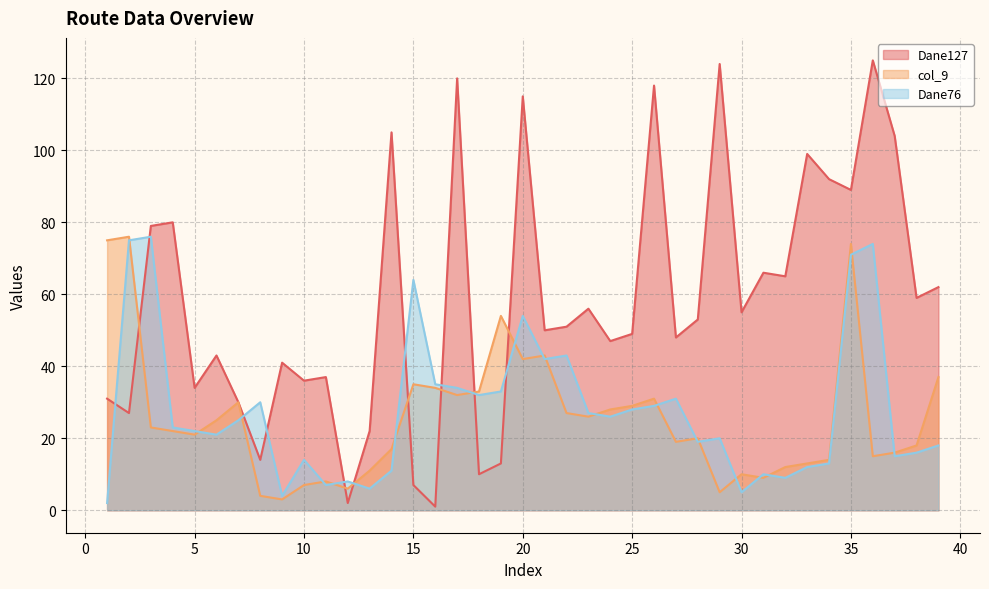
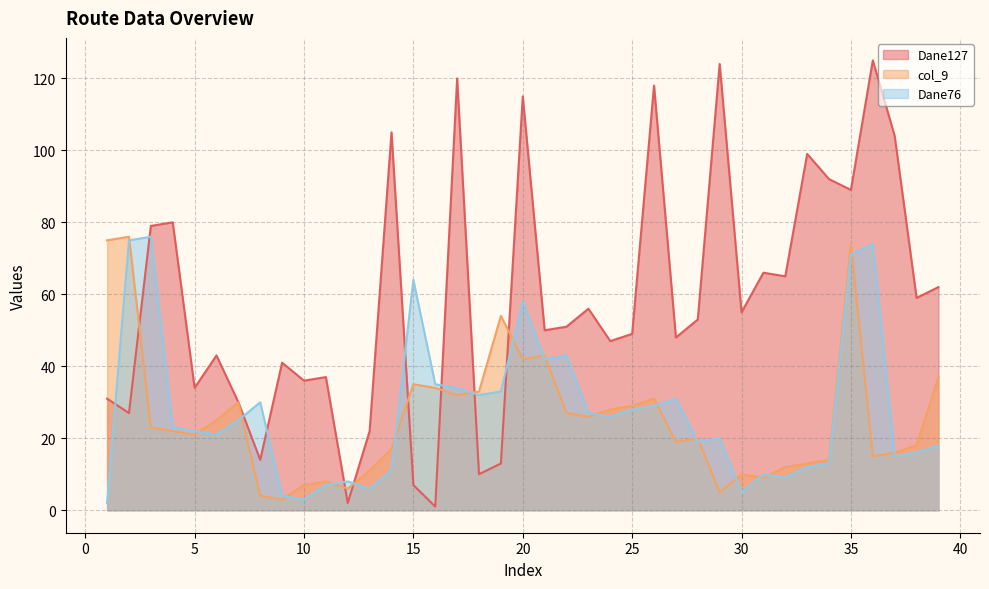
  {
    "Dane76": {
      "5": 22,
-     "10": 14,
+     "10": 3,
      "15": 64,
-     "20": 54,
+     "20": 58,
      "25": 28,
      "30": 5,
      "35": 71
    }
  }
